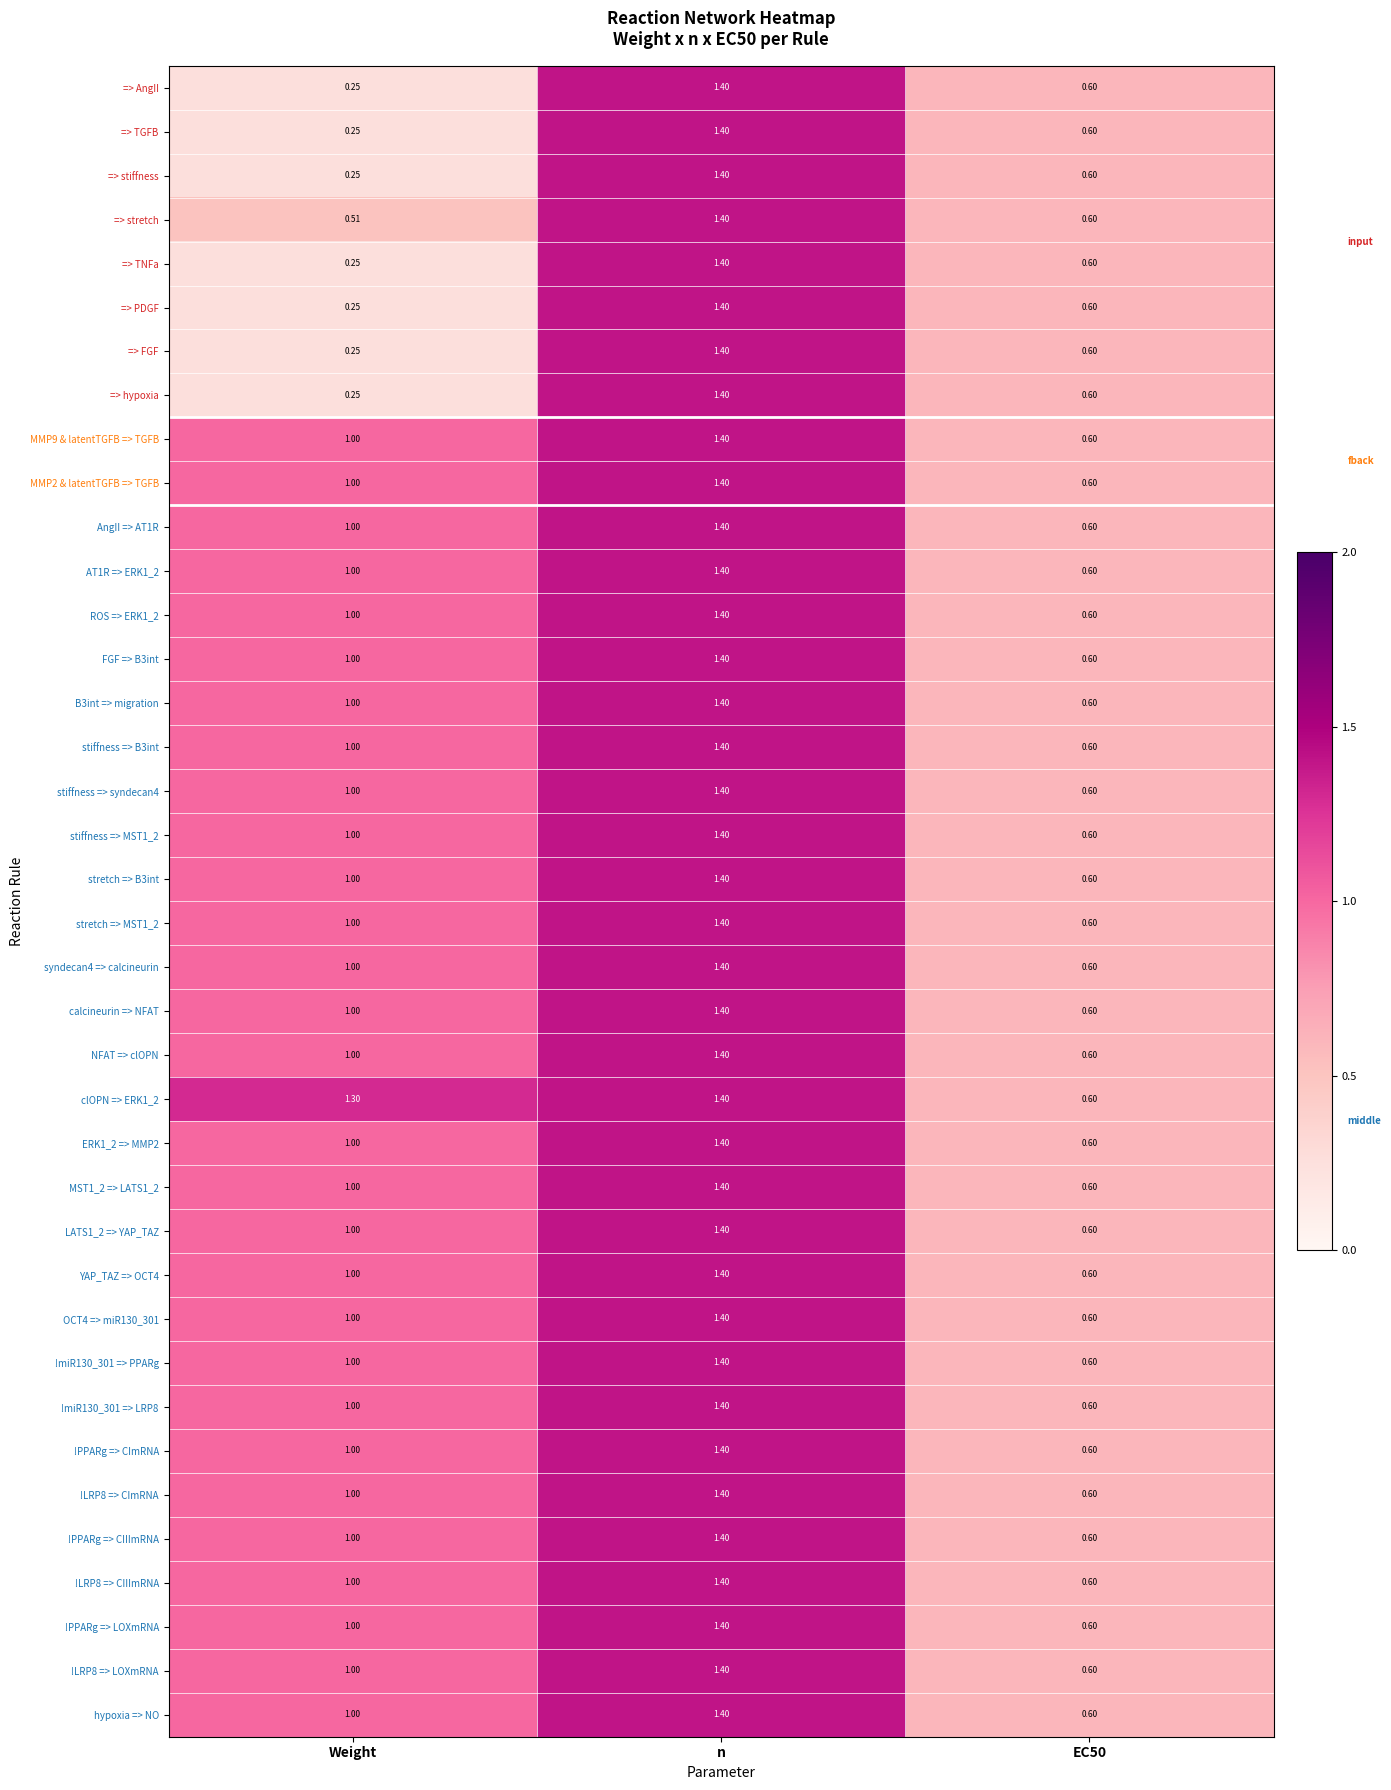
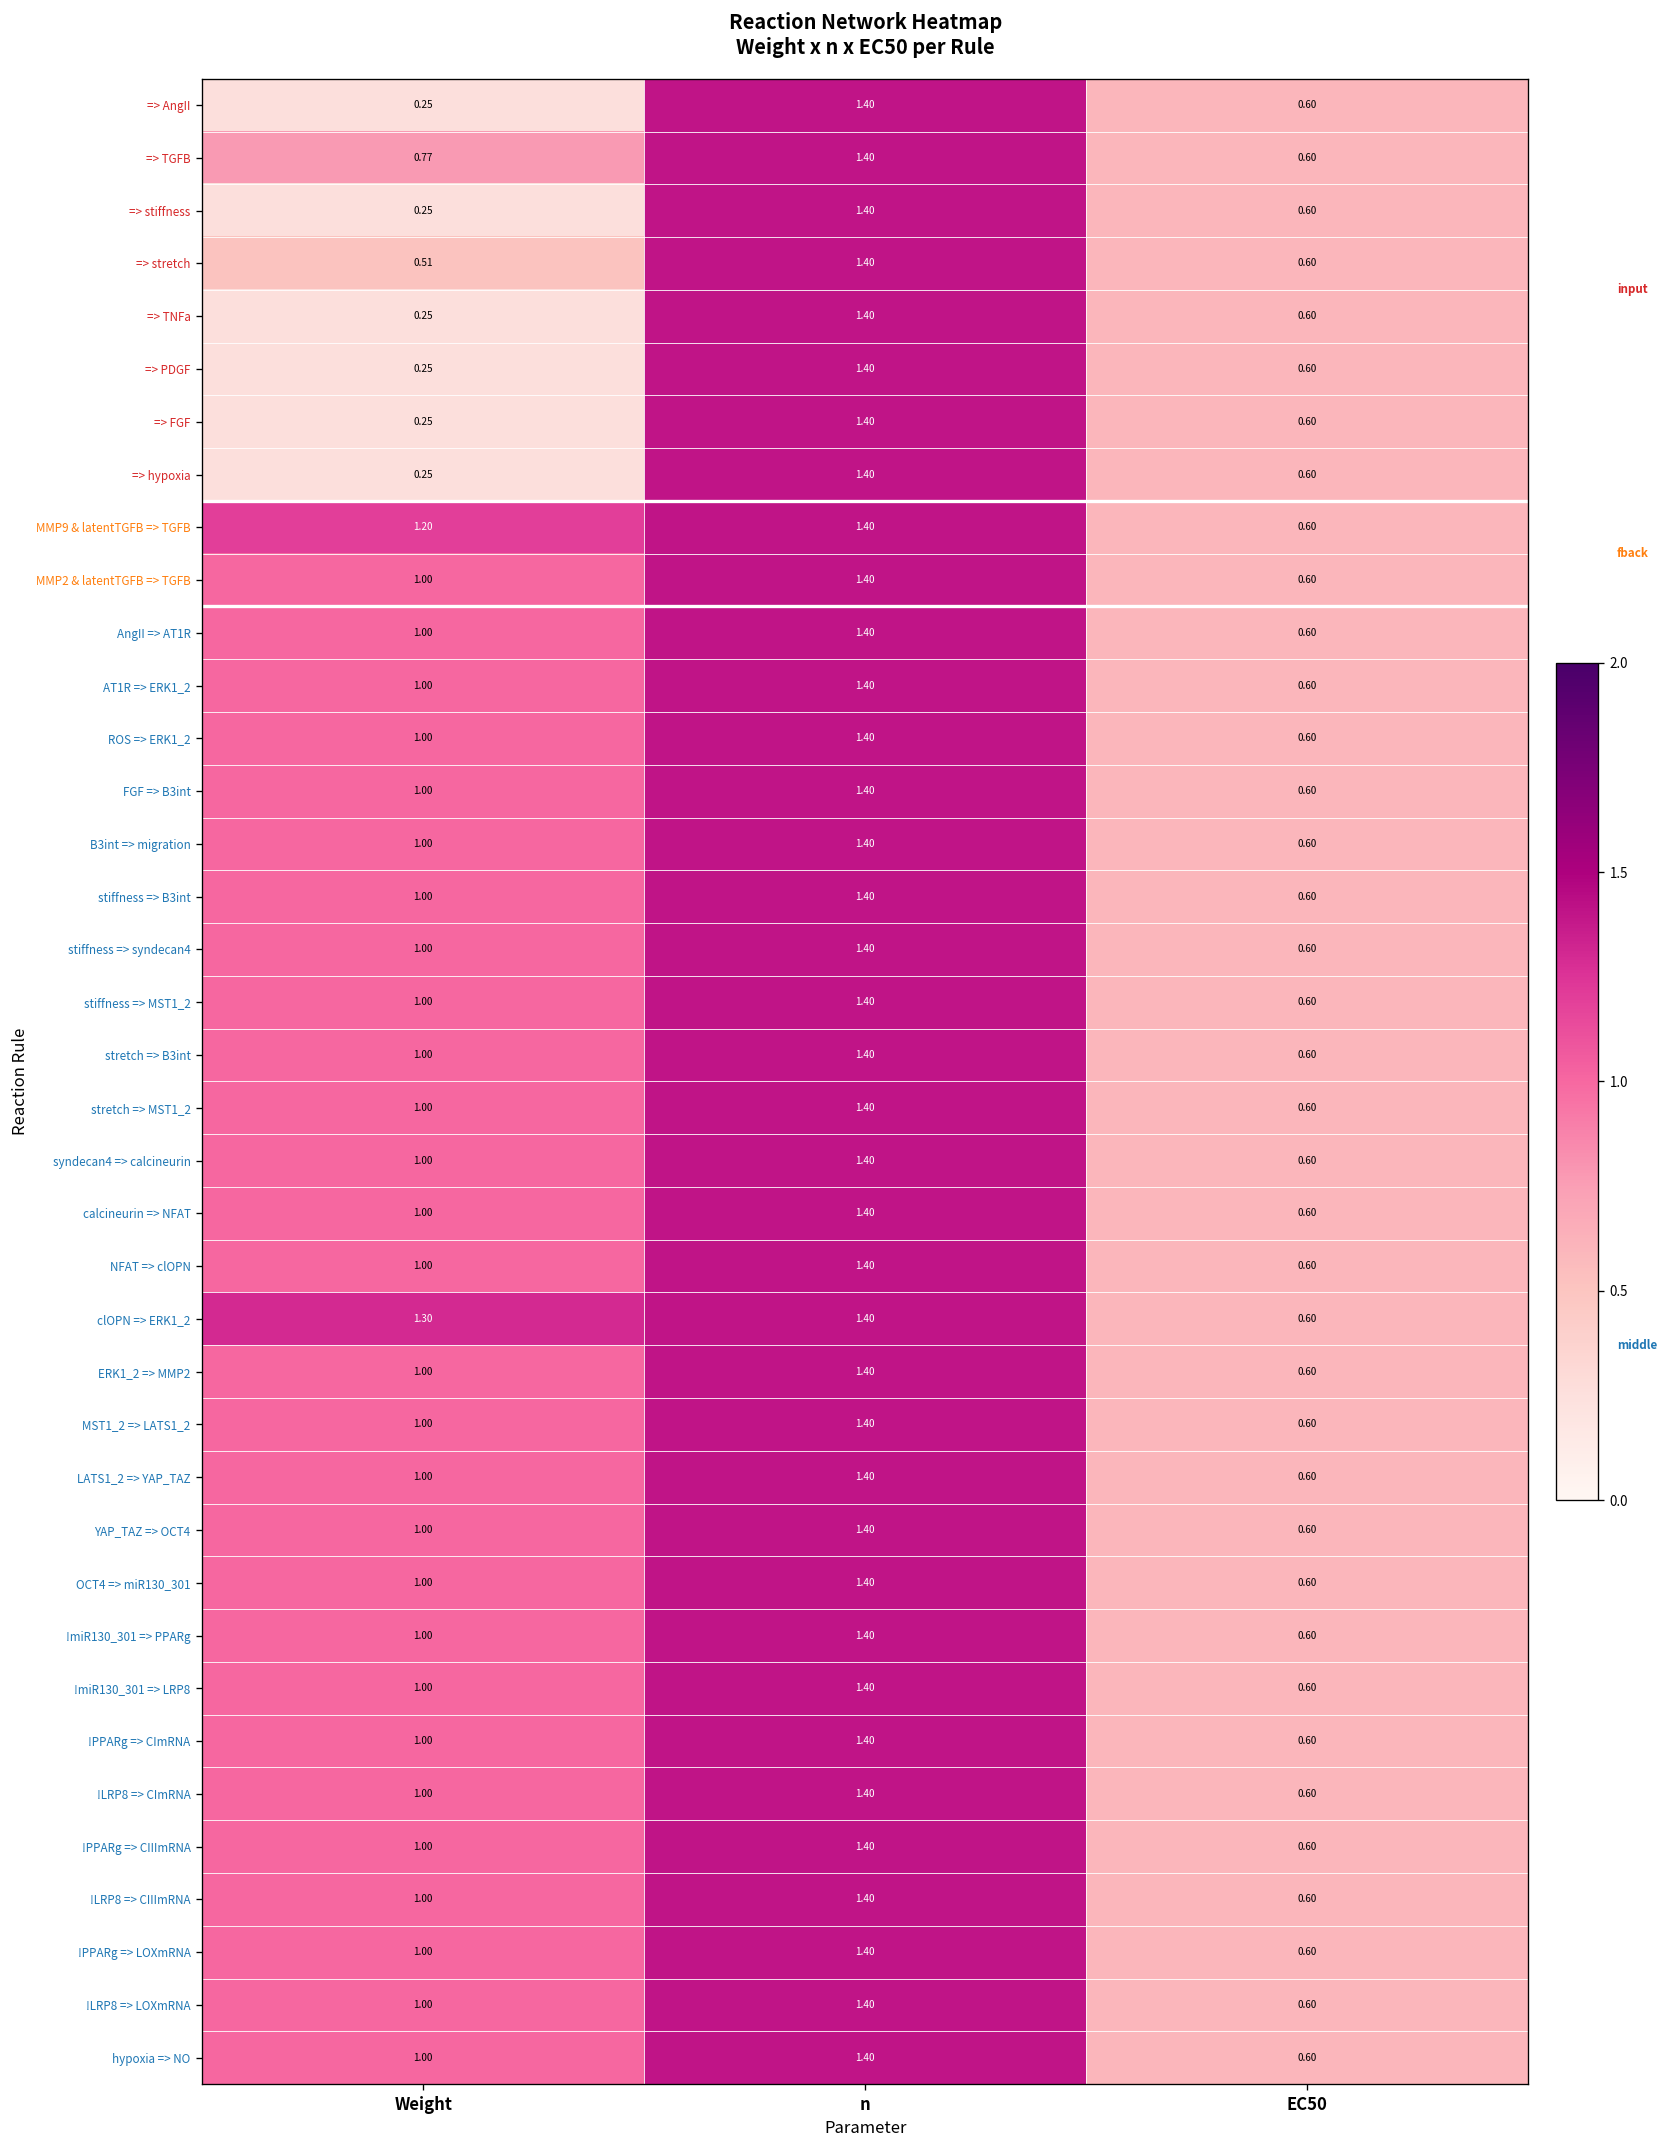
  {
    "=> AngII": {
      "Weight": 0.25,
      "n": 1.40,
      "EC50": 0.60
    },
    "=> TGFB": {
-     "Weight": 0.25,
+     "Weight": 0.77,
      "n": 1.40,
      "EC50": 0.60
    },
    "=> stiffness": {
      "Weight": 0.25,
      "n": 1.40,
      "EC50": 0.60
    },
    "=> stretch": {
      "Weight": 0.51,
      "n": 1.40,
      "EC50": 0.60
    },
    "=> TNFa": {
      "Weight": 0.25,
      "n": 1.40,
      "EC50": 0.60
    },
    "=> PDGF": {
      "Weight": 0.25,
      "n": 1.40,
      "EC50": 0.60
    },
    "=> FGF": {
      "Weight": 0.25,
      "n": 1.40,
      "EC50": 0.60
    },
    "=> hypoxia": {
      "Weight": 0.25,
      "n": 1.40,
      "EC50": 0.60
    },
    "MMP9 & latentTGFB => TGFB": {
-     "Weight": 1.00,
+     "Weight": 1.20,
      "n": 1.40,
      "EC50": 0.60
    },
    "MMP2 & latentTGFB => TGFB": {
      "Weight": 1.00,
      "n": 1.40,
      "EC50": 0.60
    },
    "AngII => AT1R": {
      "Weight": 1.00,
      "n": 1.40,
      "EC50": 0.60
    },
    "AT1R => ERK1_2": {
      "Weight": 1.00,
      "n": 1.40,
      "EC50": 0.60
    },
    "ROS => ERK1_2": {
      "Weight": 1.00,
      "n": 1.40,
      "EC50": 0.60
    },
    "FGF => B3int": {
      "Weight": 1.00,
      "n": 1.40,
      "EC50": 0.60
    },
    "B3int => migration": {
      "Weight": 1.00,
      "n": 1.40,
      "EC50": 0.60
    },
    "stiffness => B3int": {
      "Weight": 1.00,
      "n": 1.40,
      "EC50": 0.60
    },
    "stiffness => syndecan4": {
      "Weight": 1.00,
      "n": 1.40,
      "EC50": 0.60
    },
    "stiffness => MST1_2": {
      "Weight": 1.00,
      "n": 1.40,
      "EC50": 0.60
    },
    "stretch => B3int": {
      "Weight": 1.00,
      "n": 1.40,
      "EC50": 0.60
    },
    "stretch => MST1_2": {
      "Weight": 1.00,
      "n": 1.40,
      "EC50": 0.60
    },
    "syndecan4 => calcineurin": {
      "Weight": 1.00,
      "n": 1.40,
      "EC50": 0.60
    },
    "calcineurin => NFAT": {
      "Weight": 1.00,
      "n": 1.40,
      "EC50": 0.60
    },
    "NFAT => clOPN": {
      "Weight": 1.00,
      "n": 1.40,
      "EC50": 0.60
    },
    "clOPN => ERK1_2": {
      "Weight": 1.30,
      "n": 1.40,
      "EC50": 0.60
    },
    "ERK1_2 => MMP2": {
      "Weight": 1.00,
      "n": 1.40,
      "EC50": 0.60
    },
    "MST1_2 => LATS1_2": {
      "Weight": 1.00,
      "n": 1.40,
      "EC50": 0.60
    },
    "LATS1_2 => YAP_TAZ": {
      "Weight": 1.00,
      "n": 1.40,
      "EC50": 0.60
    },
    "YAP_TAZ => OCT4": {
      "Weight": 1.00,
      "n": 1.40,
      "EC50": 0.60
    },
    "OCT4 => miR130_301": {
      "Weight": 1.00,
      "n": 1.40,
      "EC50": 0.60
    },
    "!miR130_301 => PPARg": {
      "Weight": 1.00,
      "n": 1.40,
      "EC50": 0.60
    },
    "!miR130_301 => LRP8": {
      "Weight": 1.00,
      "n": 1.40,
      "EC50": 0.60
    },
    "!PPARg => CImRNA": {
      "Weight": 1.00,
      "n": 1.40,
      "EC50": 0.60
    },
    "!LRP8 => CImRNA": {
      "Weight": 1.00,
      "n": 1.40,
      "EC50": 0.60
    },
    "!PPARg => CIIImRNA": {
      "Weight": 1.00,
      "n": 1.40,
      "EC50": 0.60
    },
    "!LRP8 => CIIImRNA": {
      "Weight": 1.00,
      "n": 1.40,
      "EC50": 0.60
    },
    "!PPARg => LOXmRNA": {
      "Weight": 1.00,
      "n": 1.40,
      "EC50": 0.60
    },
    "!LRP8 => LOXmRNA": {
      "Weight": 1.00,
      "n": 1.40,
      "EC50": 0.60
    },
    "hypoxia => NO": {
      "Weight": 1.00,
      "n": 1.40,
      "EC50": 0.60
    }
  }
